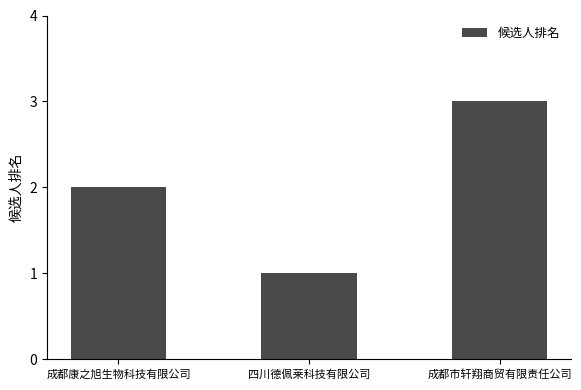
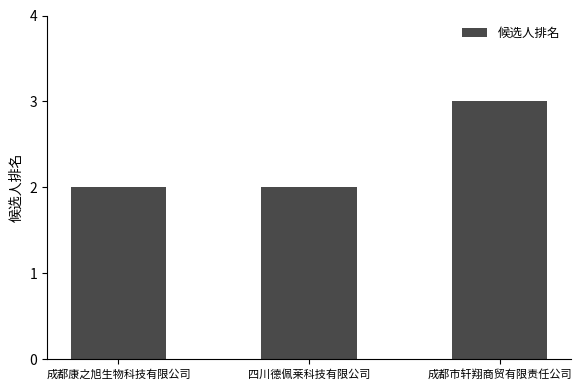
  {
    "成都康之旭生物科技有限公司": 2,
-   "四川德佩莱科技有限公司": 1,
+   "四川德佩莱科技有限公司": 2,
    "成都市轩翔商贸有限责任公司": 3
  }
